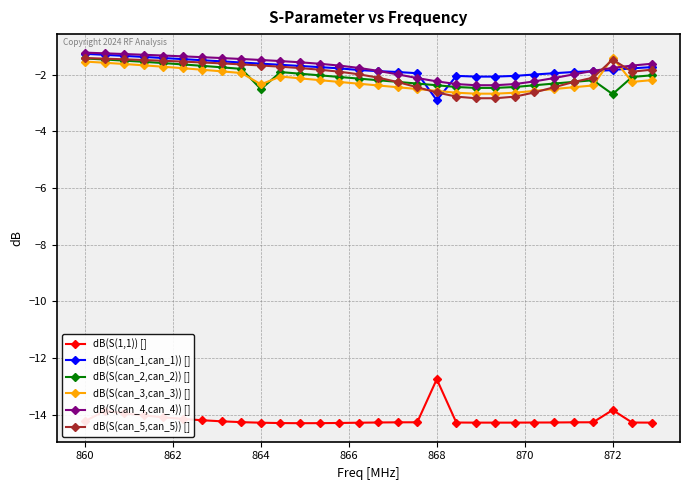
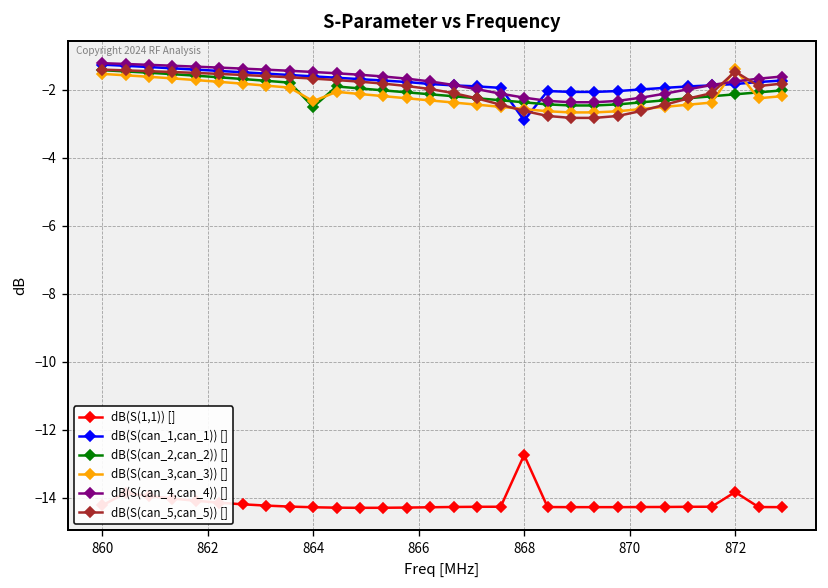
  {
    "dB(S(1,1)) []": {
      "864": -14.3,
      "868": -12.7,
      "872": -13.8
    },
    "dB(S(can_1,can_1)) []": {
      "868": -2.9
    },
    "dB(S(can_2,can_2)) []": {
      "864": -2.5,
      "868": -2.4,
-     "872": -2.7
+     "872": -2.1
    },
    "dB(S(can_3,can_3)) []": {
      "860": -1.5,
      "864": -2.3
    },
    "dB(S(can_4,can_4)) []": {
      "864": -1.5,
      "868": -2.2
    }
  }
